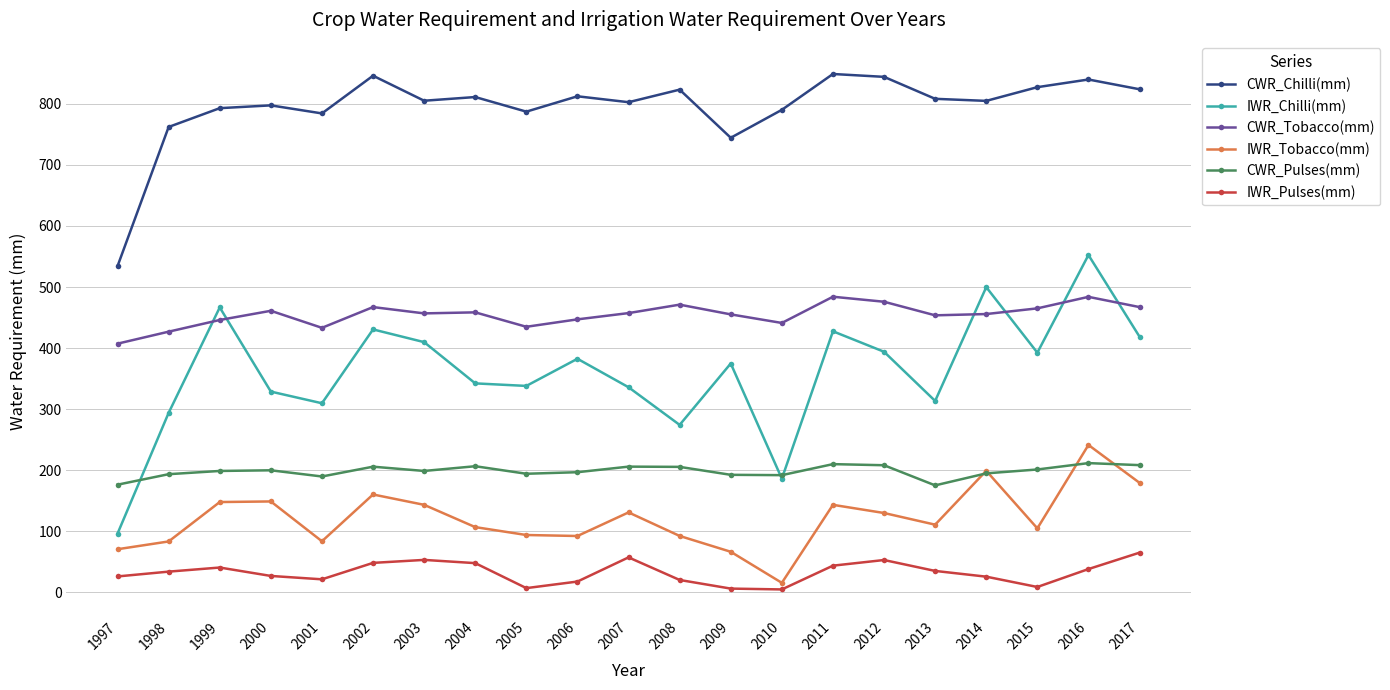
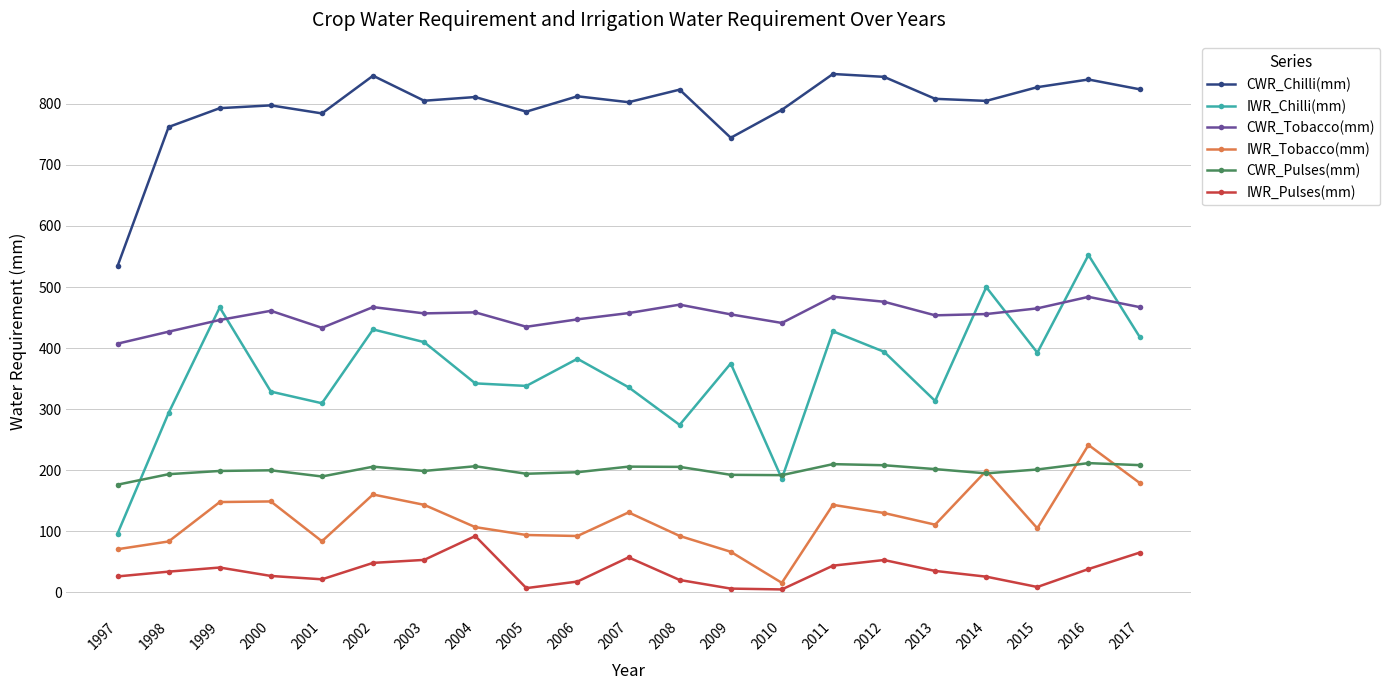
  {
    "CWR_Chilli(mm)": {
      "1997": 530,
      "1998": 760,
      "1999": 790,
      "2000": 800,
      "2001": 780,
      "2002": 850,
      "2003": 810,
      "2004": 810,
      "2005": 790,
      "2006": 810,
      "2007": 800,
      "2008": 820,
      "2009": 740,
      "2010": 790,
      "2011": 850,
      "2012": 840,
      "2013": 810,
      "2014": 800,
      "2015": 830,
      "2016": 840,
      "2017": 820
    },
    "IWR_Chilli(mm)": {
      "1997": 100,
      "1998": 290,
      "1999": 470,
      "2000": 330,
      "2001": 310,
      "2002": 430,
      "2003": 410,
      "2004": 340,
      "2005": 340,
      "2006": 380,
      "2007": 340,
      "2008": 270,
      "2009": 370,
      "2010": 190,
      "2011": 430,
      "2012": 390,
      "2013": 310,
      "2014": 500,
      "2015": 390,
      "2016": 550,
      "2017": 420
    },
    "CWR_Tobacco(mm)": {
      "1997": 410,
      "1998": 430,
      "1999": 450,
      "2000": 460,
      "2001": 430,
      "2002": 470,
      "2003": 460,
      "2004": 460,
      "2005": 430,
      "2006": 450,
      "2007": 460,
      "2008": 470,
      "2009": 460,
      "2010": 440,
      "2011": 480,
      "2012": 480,
      "2013": 450,
      "2014": 460,
      "2015": 470,
      "2016": 480,
      "2017": 470
    },
    "IWR_Tobacco(mm)": {
      "1997": 70,
      "1998": 80,
      "1999": 150,
      "2000": 150,
      "2001": 80,
      "2002": 160,
      "2003": 140,
      "2004": 110,
      "2005": 90,
      "2006": 90,
      "2007": 130,
      "2008": 90,
      "2009": 70,
      "2010": 20,
      "2011": 140,
      "2012": 130,
      "2013": 110,
      "2014": 200,
      "2015": 100,
      "2016": 240,
      "2017": 180
    },
    "CWR_Pulses(mm)": {
      "1997": 180,
      "1998": 190,
      "1999": 200,
      "2000": 200,
      "2001": 190,
      "2002": 210,
      "2003": 200,
      "2004": 210,
      "2005": 190,
      "2006": 200,
      "2007": 210,
      "2008": 210,
      "2009": 190,
      "2010": 190,
      "2011": 210,
      "2012": 210,
-     "2013": 180,
+     "2013": 200,
      "2014": 190,
      "2015": 200,
      "2016": 210,
      "2017": 210
    },
    "IWR_Pulses(mm)": {
      "1997": 30,
      "1998": 30,
      "1999": 40,
      "2000": 30,
      "2001": 20,
      "2002": 50,
      "2003": 50,
-     "2004": 50,
+     "2004": 90,
      "2005": 10,
      "2006": 20,
      "2007": 60,
      "2008": 20,
      "2009": 10,
      "2010": 0,
      "2011": 40,
      "2012": 50,
      "2013": 40,
      "2014": 30,
      "2015": 10,
      "2016": 40,
      "2017": 70
    }
  }
